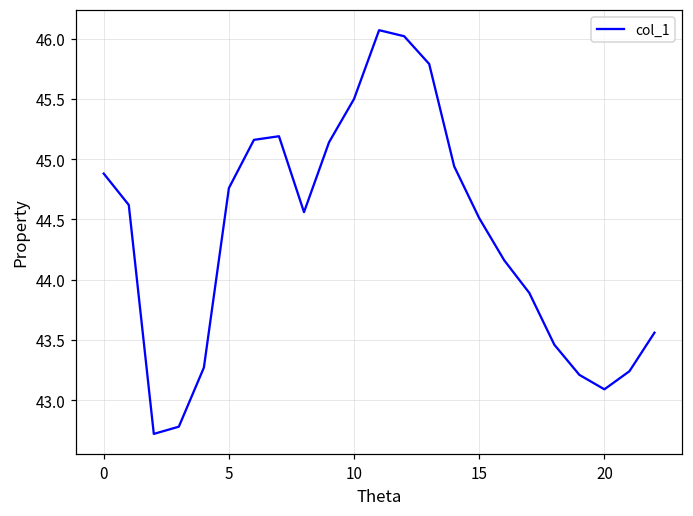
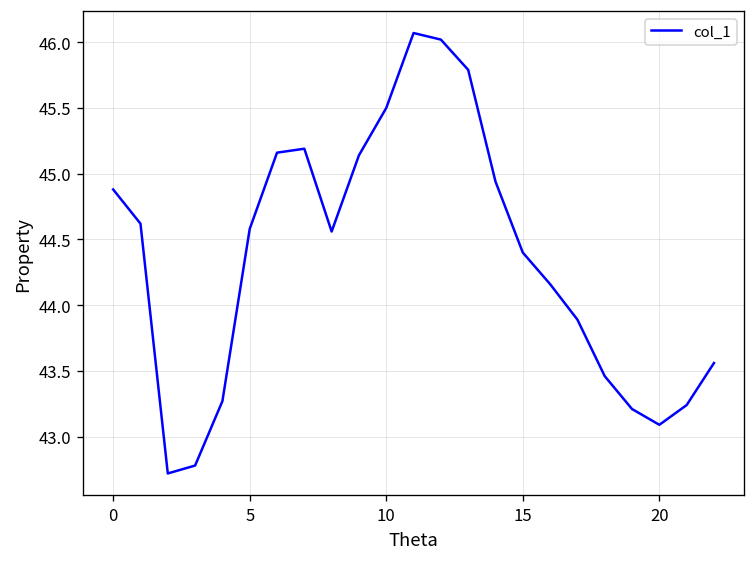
  {
    "0": 44.88,
-   "5": 44.76,
+   "5": 44.58,
    "10": 45.50,
-   "15": 44.51,
+   "15": 44.40,
    "20": 43.09
  }
